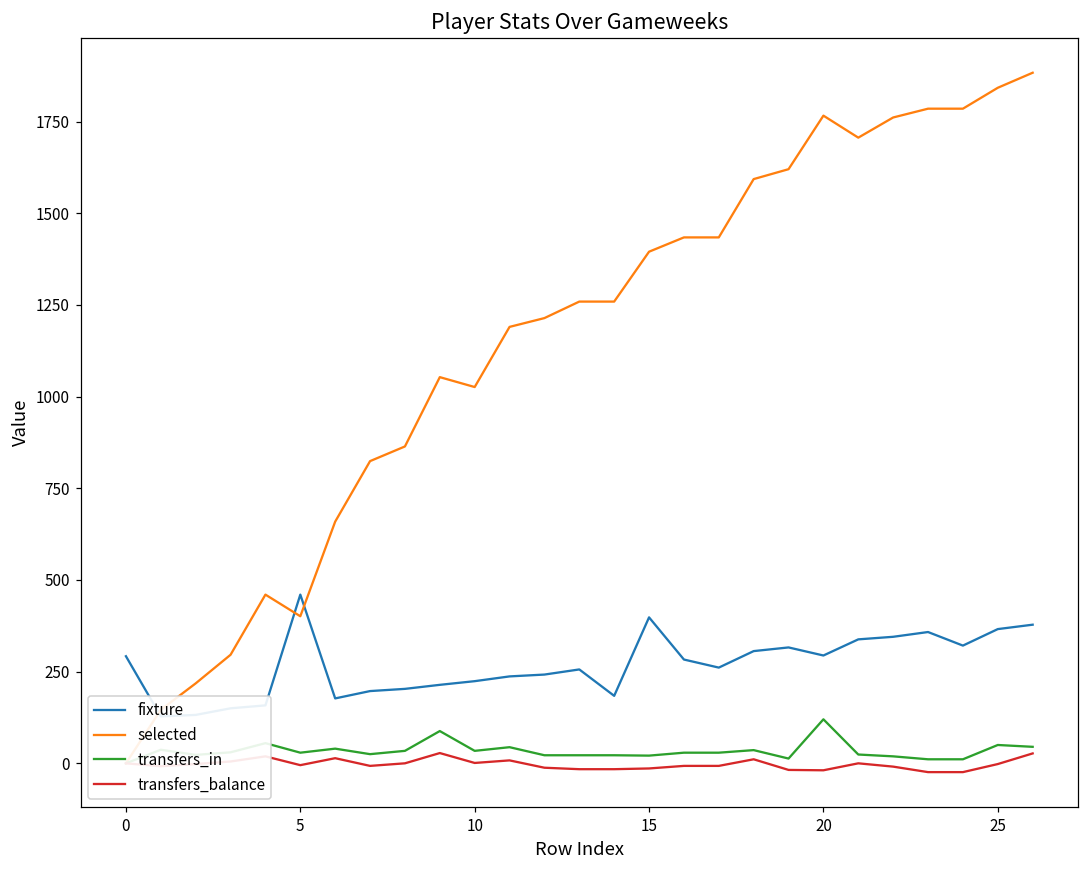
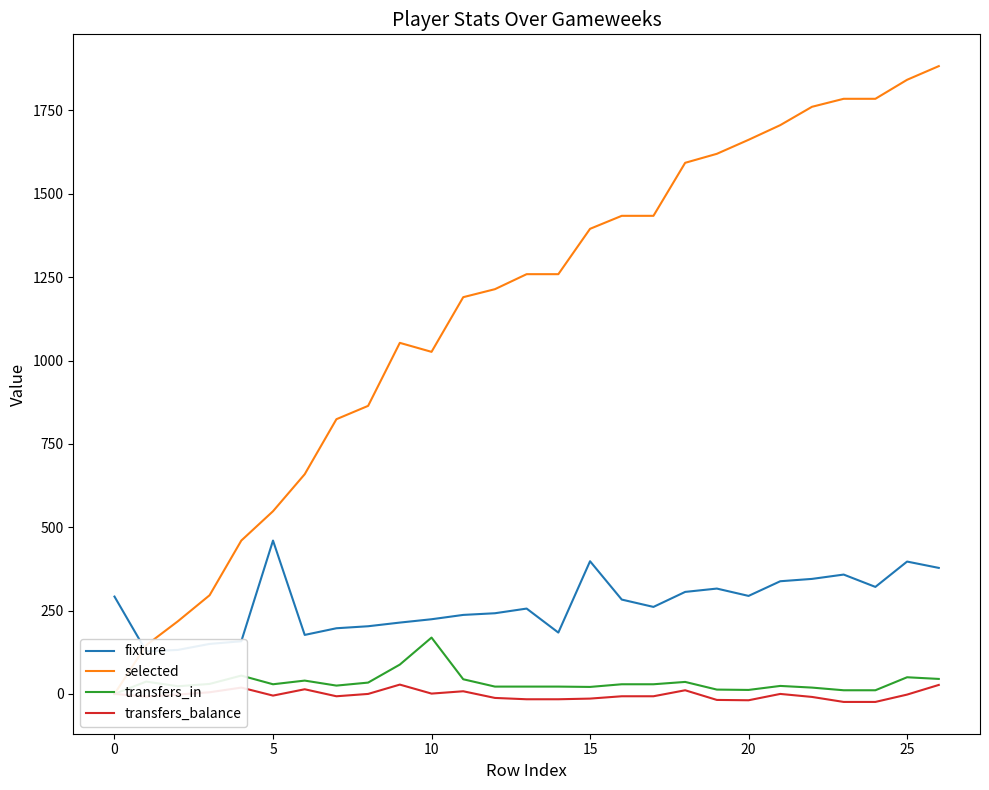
  {
    "fixture": {
      "0": 290,
      "5": 460,
      "10": 220,
      "15": 400,
      "20": 290,
-     "25": 370
+     "25": 400
    },
    "selected": {
-     "5": 400,
+     "5": 550,
      "10": 1030,
      "15": 1400,
-     "20": 1770,
+     "20": 1660,
      "25": 1840
    },
    "transfers_in": {
      "5": 30,
-     "10": 30,
+     "10": 170,
      "15": 20,
-     "20": 120,
+     "20": 10,
      "25": 50
    },
    "transfers_balance": {
      "5": -10,
      "10": 0,
      "15": -10,
      "20": -20,
      "25": 0
    }
  }
